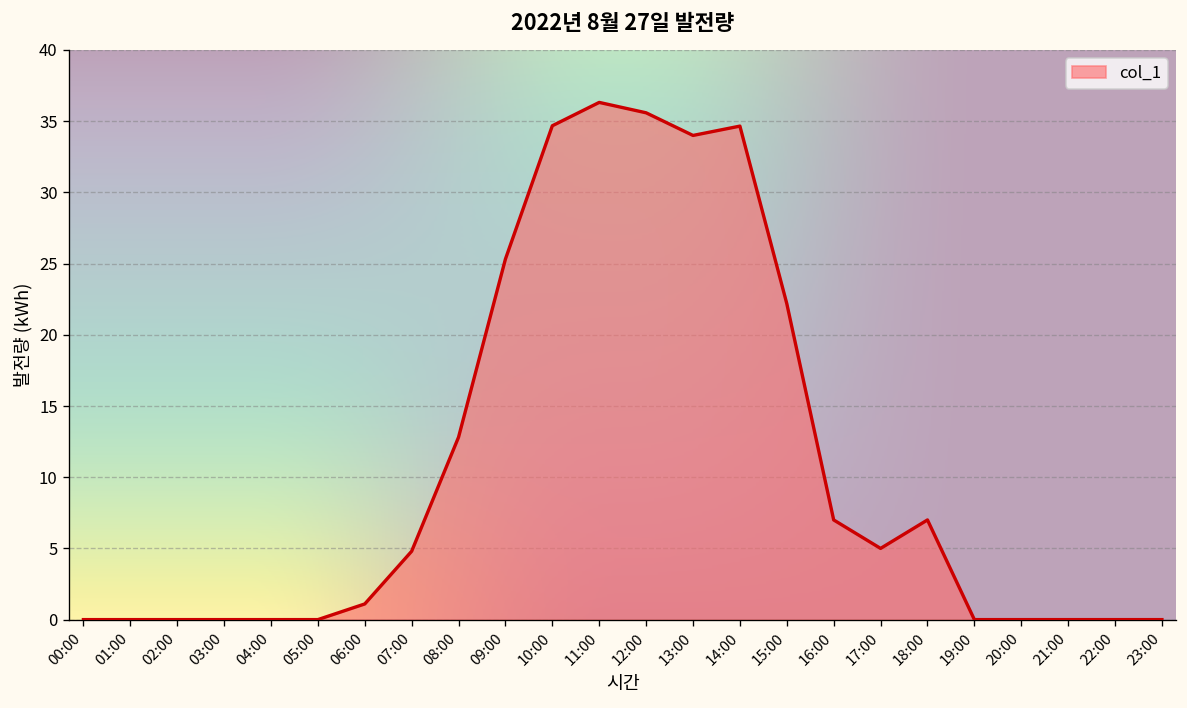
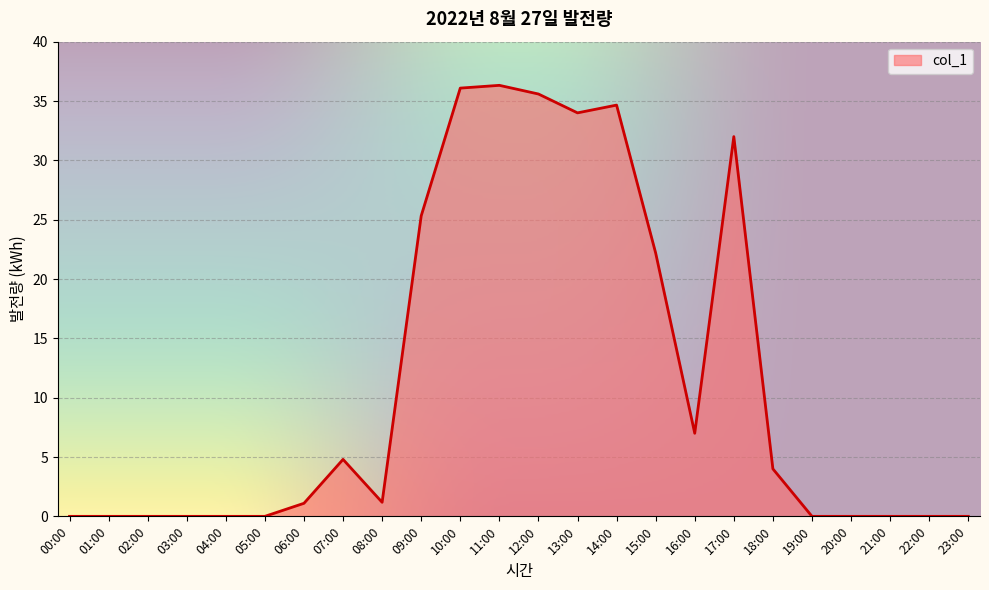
  {
    "00:00": 0.0,
    "01:00": 0.0,
    "02:00": 0.0,
    "03:00": 0.0,
    "04:00": 0.0,
    "05:00": 0.0,
    "06:00": 1.1,
    "07:00": 4.8,
-   "08:00": 12.8,
+   "08:00": 1.2,
    "09:00": 25.3,
-   "10:00": 34.7,
+   "10:00": 36.1,
    "11:00": 36.3,
    "12:00": 35.6,
    "13:00": 34.0,
    "14:00": 34.7,
    "15:00": 22.2,
    "16:00": 7.0,
-   "17:00": 5,
-   "18:00": 7,
+   "17:00": 32,
+   "18:00": 4,
    "19:00": 0.0,
    "20:00": 0.0,
    "21:00": 0.0,
    "22:00": 0.0,
    "23:00": 0.0
  }
